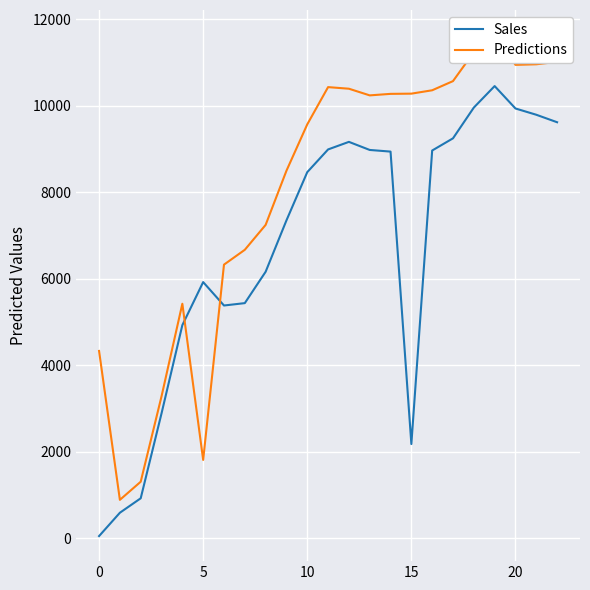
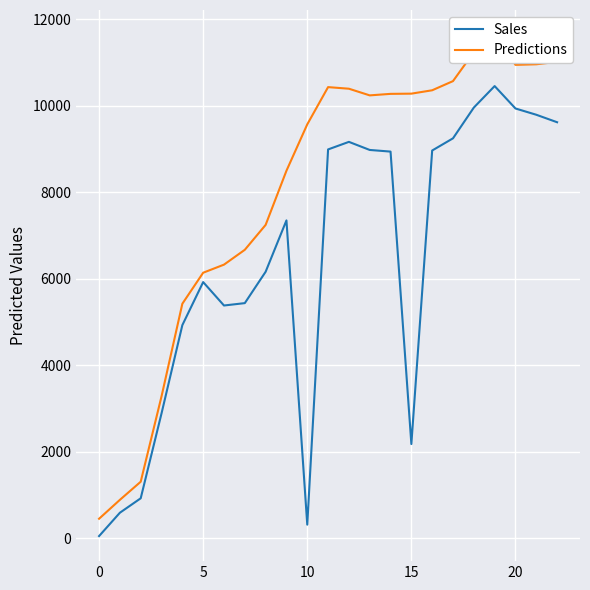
  {
    "Sales": {
      "0": 100,
      "5": 5900,
-     "10": 8500,
+     "10": 300,
      "15": 2200,
      "20": 9900
    },
    "Predictions": {
-     "0": 4300,
-     "5": 1800,
+     "0": 500,
+     "5": 6100,
      "10": 9600,
      "15": 10300,
      "20": 10900
    }
  }
